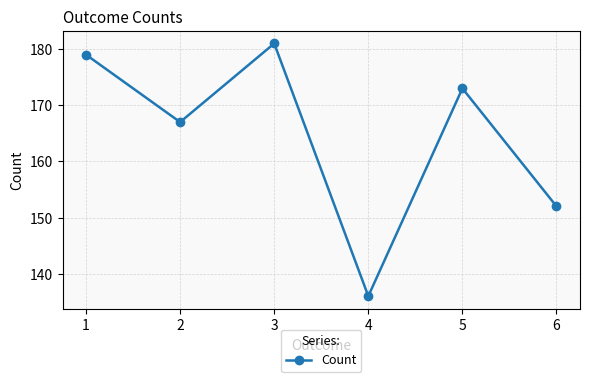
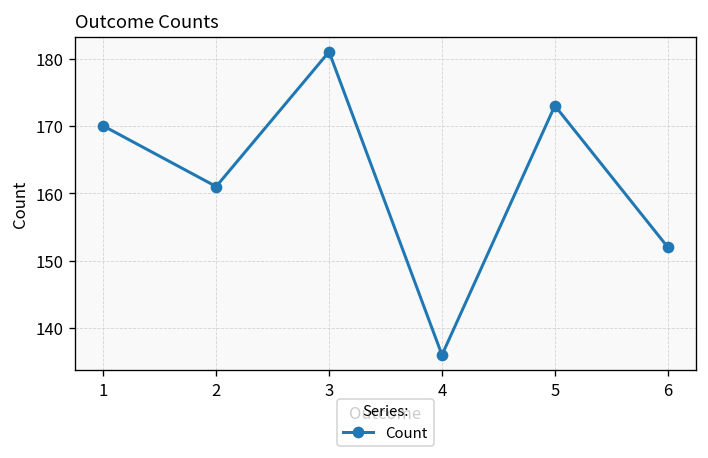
  {
-   "1": 179,
-   "2": 167,
+   "1": 170,
+   "2": 161,
    "3": 181,
    "4": 136,
    "5": 173,
    "6": 152
  }
